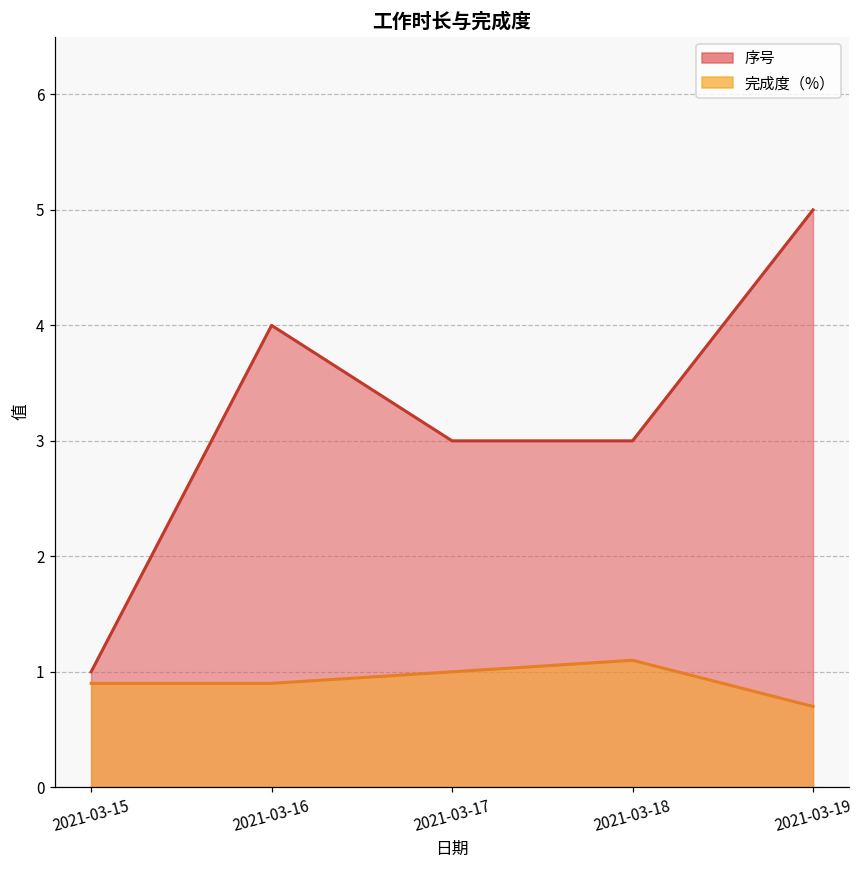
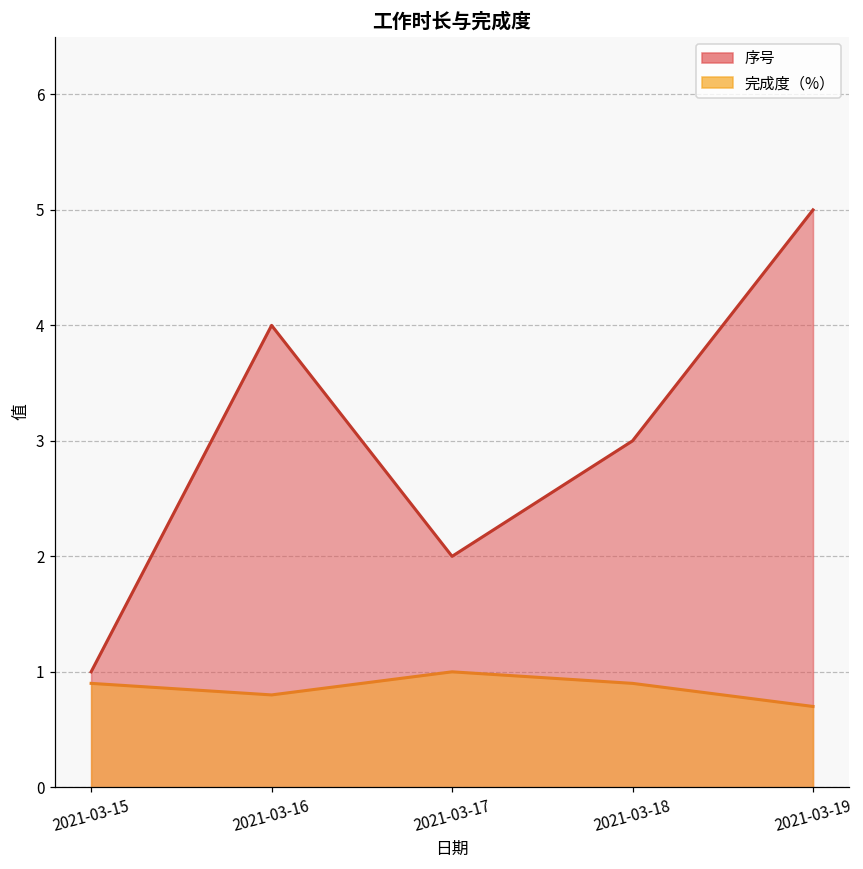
  {
    "序号": {
      "2021-03-15": 1,
      "2021-03-16": 4,
-     "2021-03-17": 3,
+     "2021-03-17": 2,
      "2021-03-18": 3,
      "2021-03-19": 5
    },
    "完成度（%）": {
      "2021-03-15": 0.9,
-     "2021-03-16": 0.9,
+     "2021-03-16": 0.8,
      "2021-03-17": 1.0,
-     "2021-03-18": 1.1,
+     "2021-03-18": 0.9,
      "2021-03-19": 0.7
    }
  }
